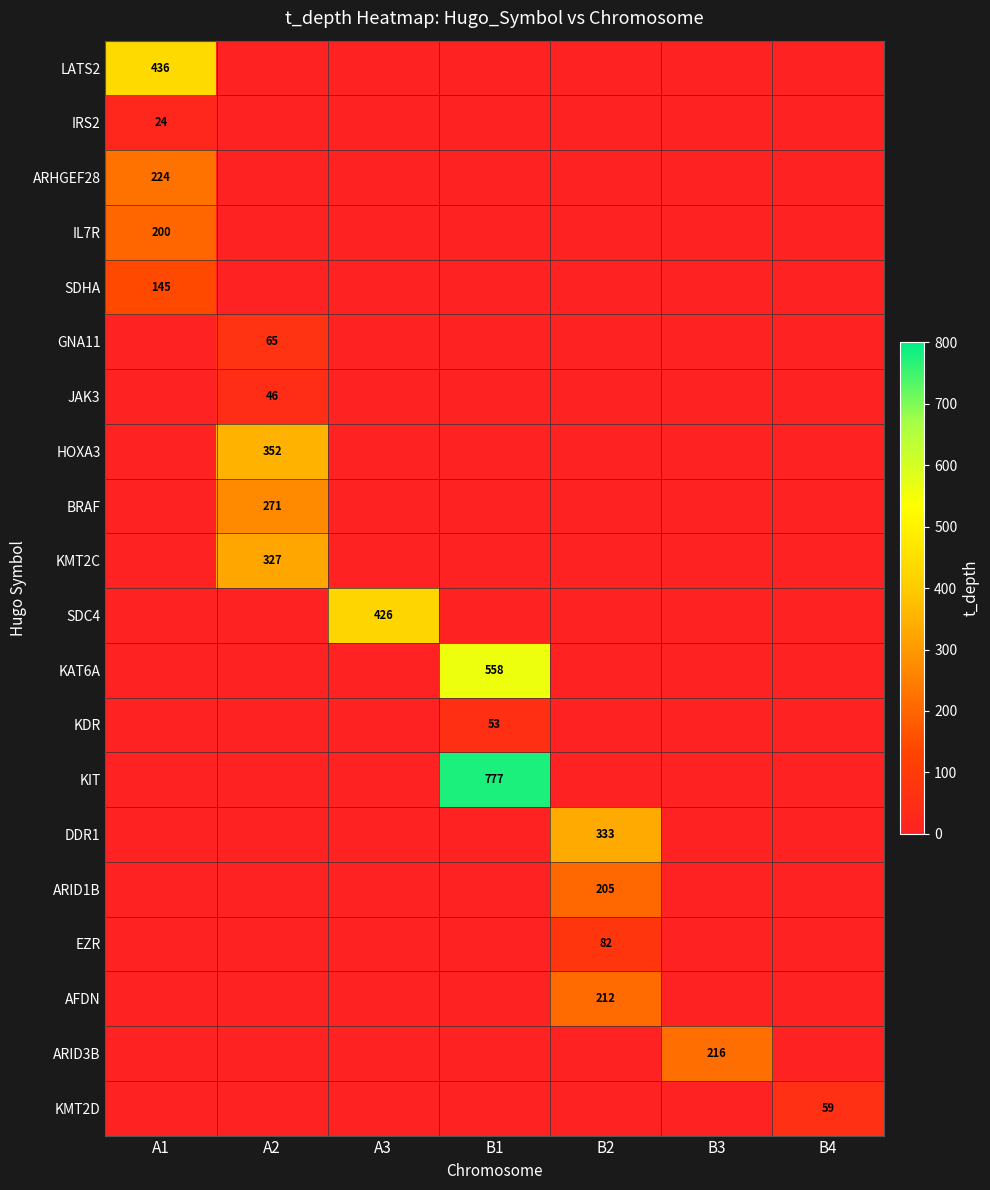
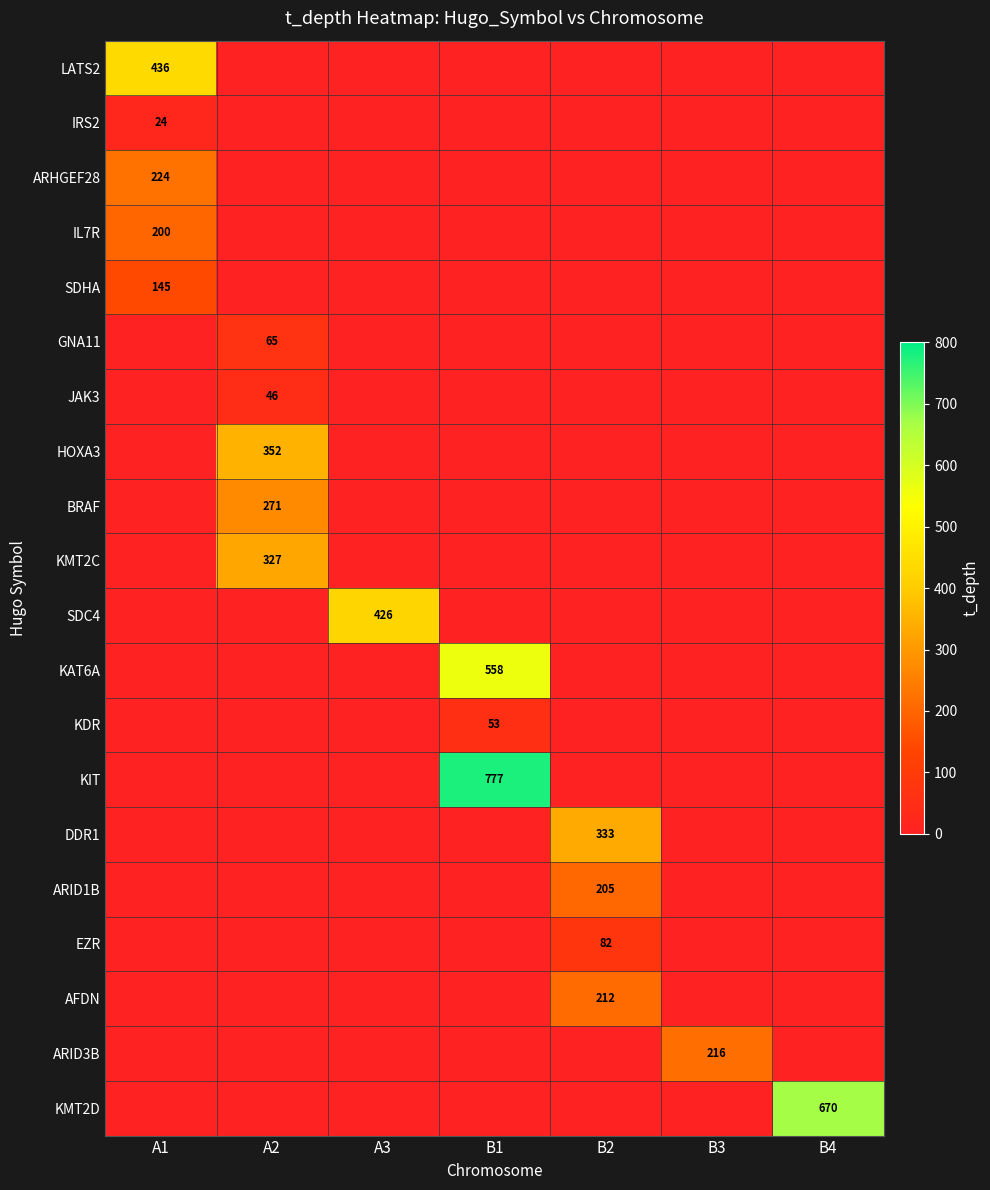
  {
    "LATS2": {
      "A1": 436
    },
    "IRS2": {
      "A1": 24
    },
    "ARHGEF28": {
      "A1": 224
    },
    "IL7R": {
      "A1": 200
    },
    "SDHA": {
      "A1": 145
    },
    "GNA11": {
      "A2": 65
    },
    "JAK3": {
      "A2": 46
    },
    "HOXA3": {
      "A2": 352
    },
    "BRAF": {
      "A2": 271
    },
    "KMT2C": {
      "A2": 327
    },
    "SDC4": {
      "A3": 426
    },
    "KAT6A": {
      "B1": 558
    },
    "KDR": {
      "B1": 53
    },
    "KIT": {
      "B1": 777
    },
    "DDR1": {
      "B2": 333
    },
    "ARID1B": {
      "B2": 205
    },
    "EZR": {
      "B2": 82
    },
    "AFDN": {
      "B2": 212
    },
    "ARID3B": {
      "B3": 216
    },
    "KMT2D": {
-     "B4": 59
+     "B4": 670
    }
  }
